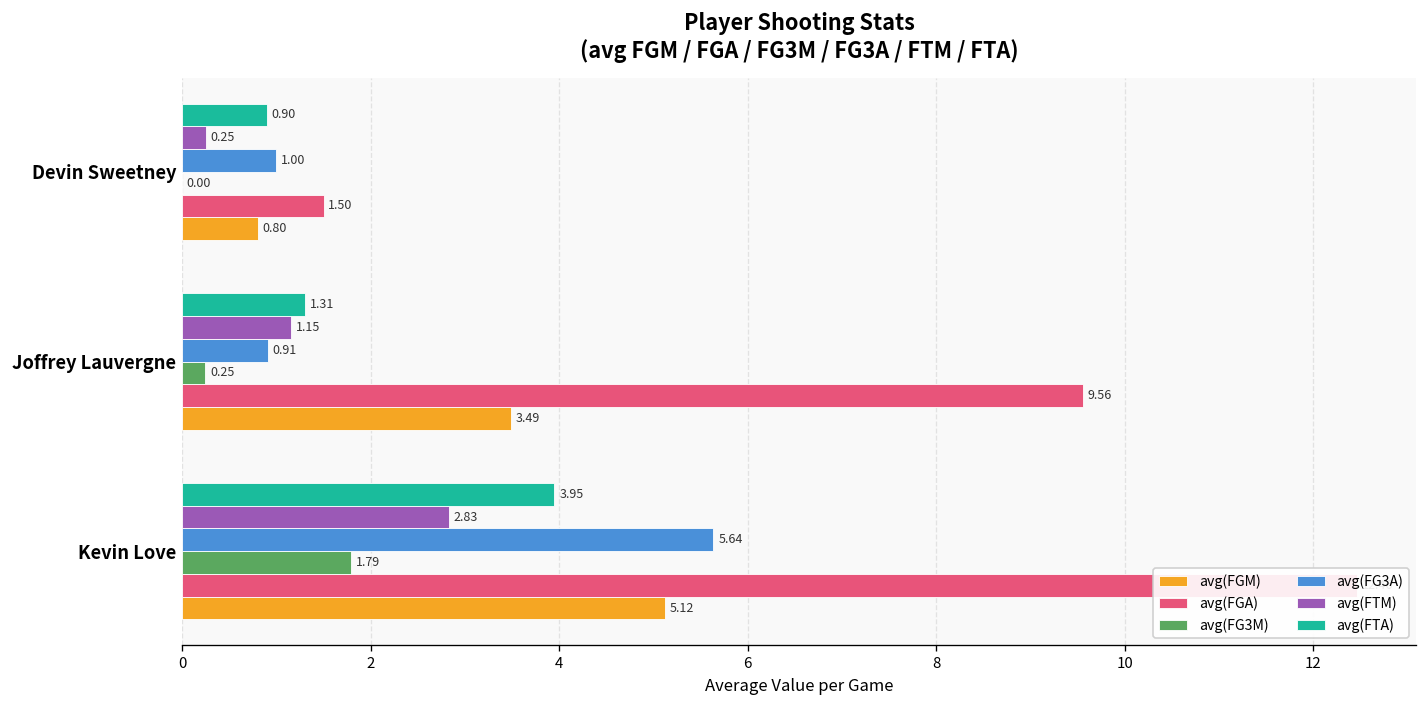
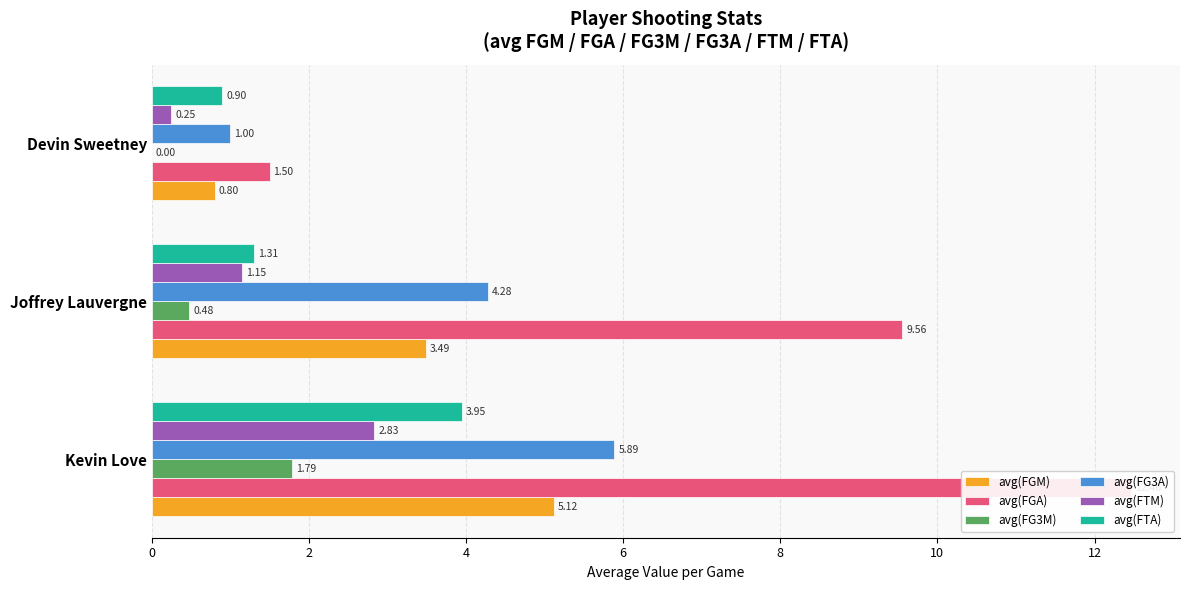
  {
    "avg(FGM)": {
      "Devin Sweetney": 0.80,
      "Joffrey Lauvergne": 3.49,
      "Kevin Love": 5.12
    },
    "avg(FGA)": {
      "Devin Sweetney": 1.50,
      "Joffrey Lauvergne": 9.56
    },
    "avg(FG3M)": {
      "Devin Sweetney": 0.00,
-     "Joffrey Lauvergne": 0.25,
+     "Joffrey Lauvergne": 0.48,
      "Kevin Love": 1.79
    },
    "avg(FG3A)": {
      "Devin Sweetney": 1.00,
-     "Joffrey Lauvergne": 0.91,
-     "Kevin Love": 5.64
+     "Joffrey Lauvergne": 4.28,
+     "Kevin Love": 5.89
    },
    "avg(FTM)": {
      "Devin Sweetney": 0.25,
      "Joffrey Lauvergne": 1.15,
      "Kevin Love": 2.83
    },
    "avg(FTA)": {
      "Devin Sweetney": 0.90,
      "Joffrey Lauvergne": 1.31,
      "Kevin Love": 3.95
    }
  }
